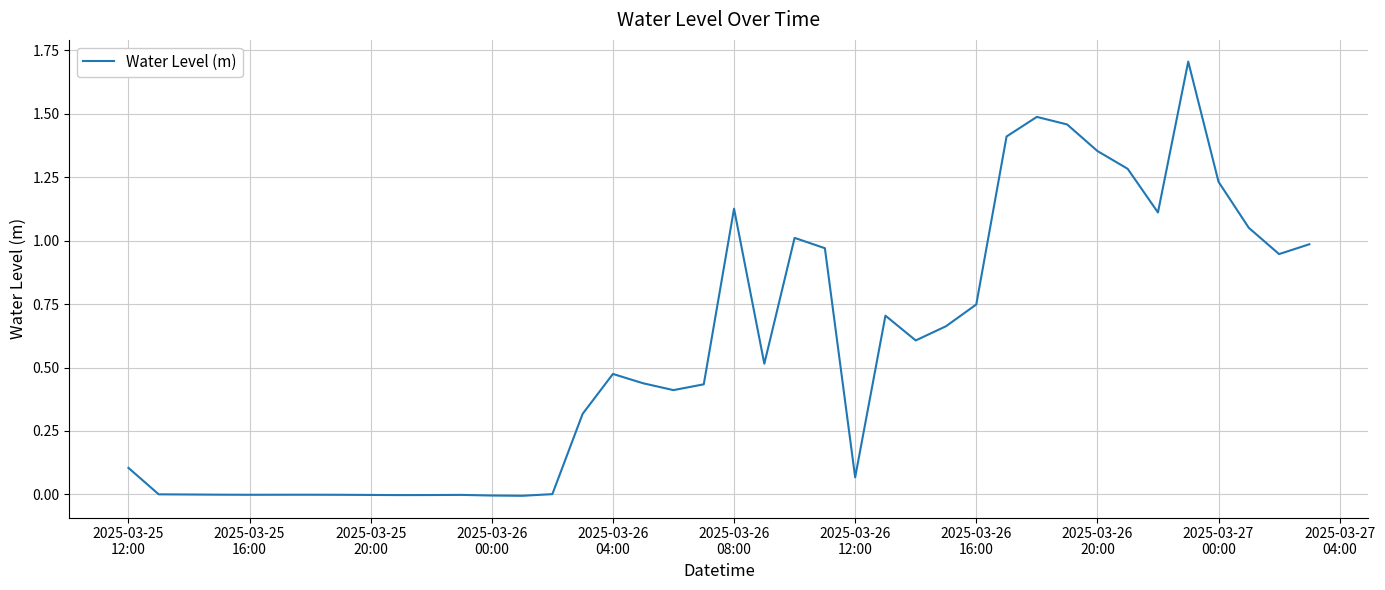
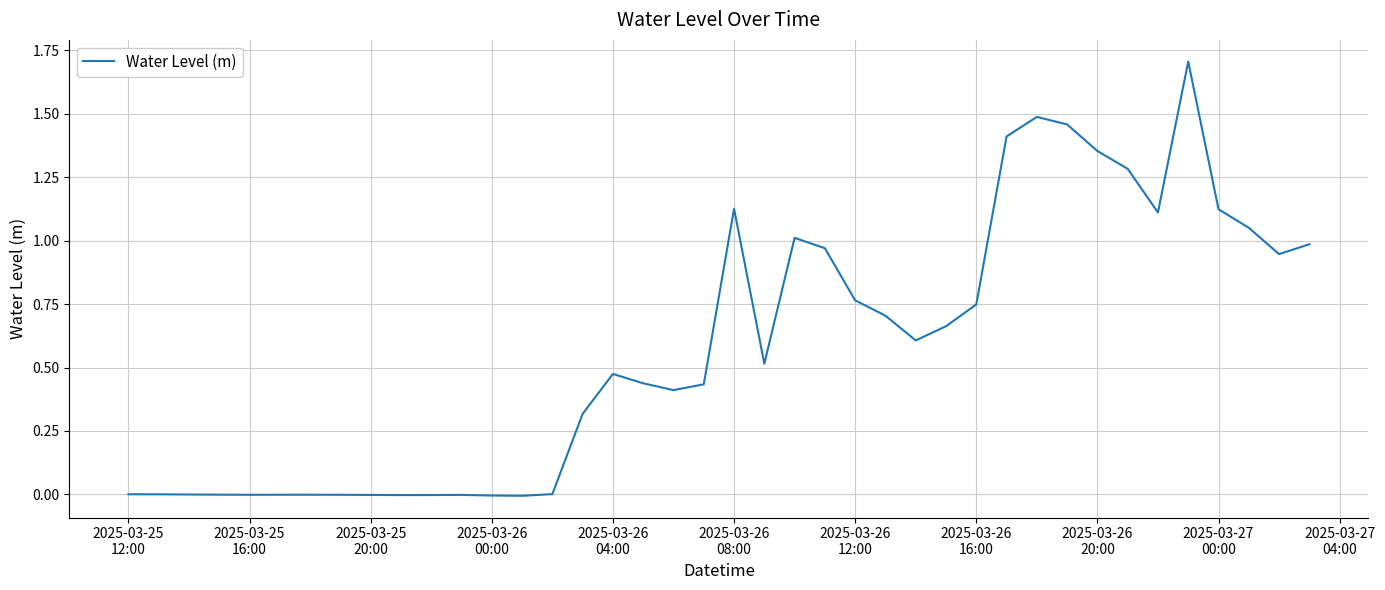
  {
-   "2025-03-25 12:00": 0.10,
+   "2025-03-25 12:00": 0.00,
    "2025-03-25 16:00": 0.00,
    "2025-03-25 20:00": 0.00,
    "2025-03-26 00:00": 0.00,
    "2025-03-26 04:00": 0.47,
    "2025-03-26 08:00": 1.13,
-   "2025-03-26 12:00": 0.07,
+   "2025-03-26 12:00": 0.76,
    "2025-03-26 16:00": 0.75,
    "2025-03-26 20:00": 1.35,
-   "2025-03-27 00:00": 1.23
+   "2025-03-27 00:00": 1.12
  }
